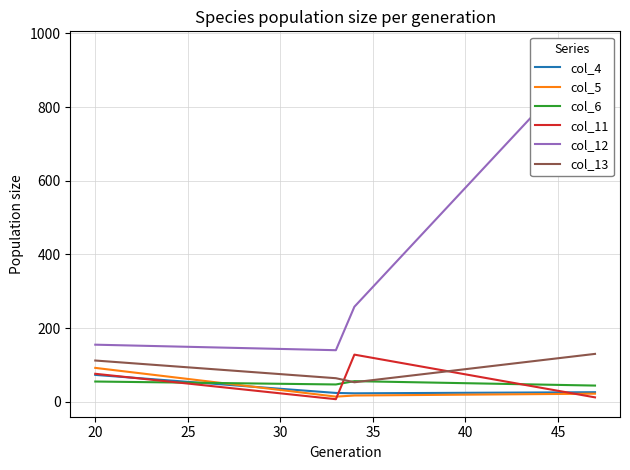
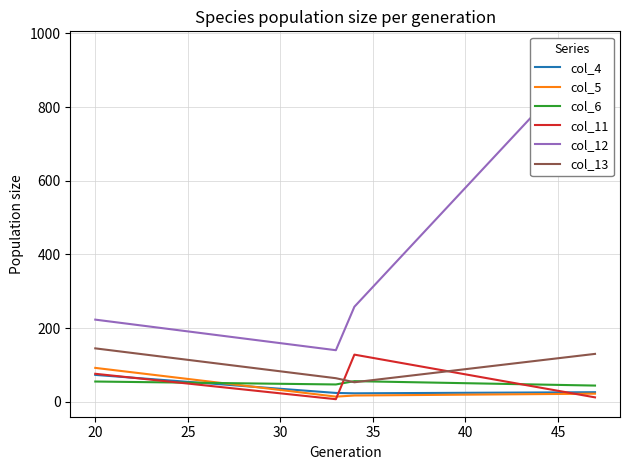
  {
    "col_5": {
      "20": 90
    },
    "col_6": {
      "20": 60
    },
    "col_12": {
-     "20": 160
+     "20": 220
    },
    "col_13": {
-     "20": 110
+     "20": 150
    }
  }
